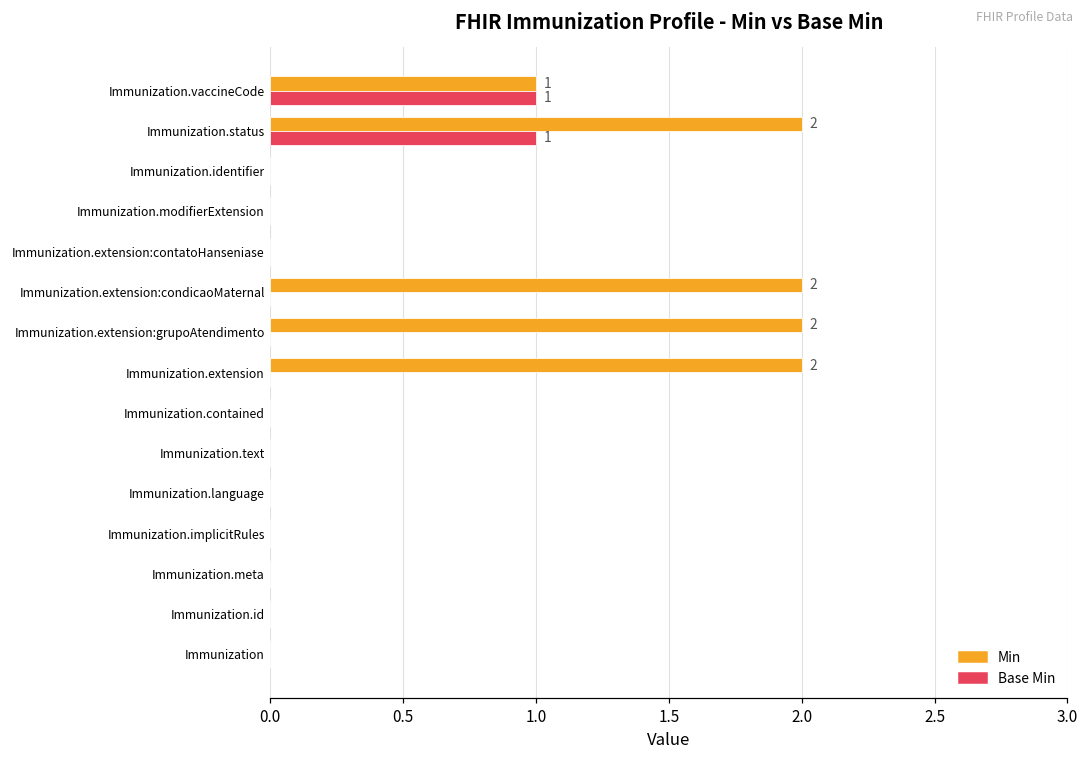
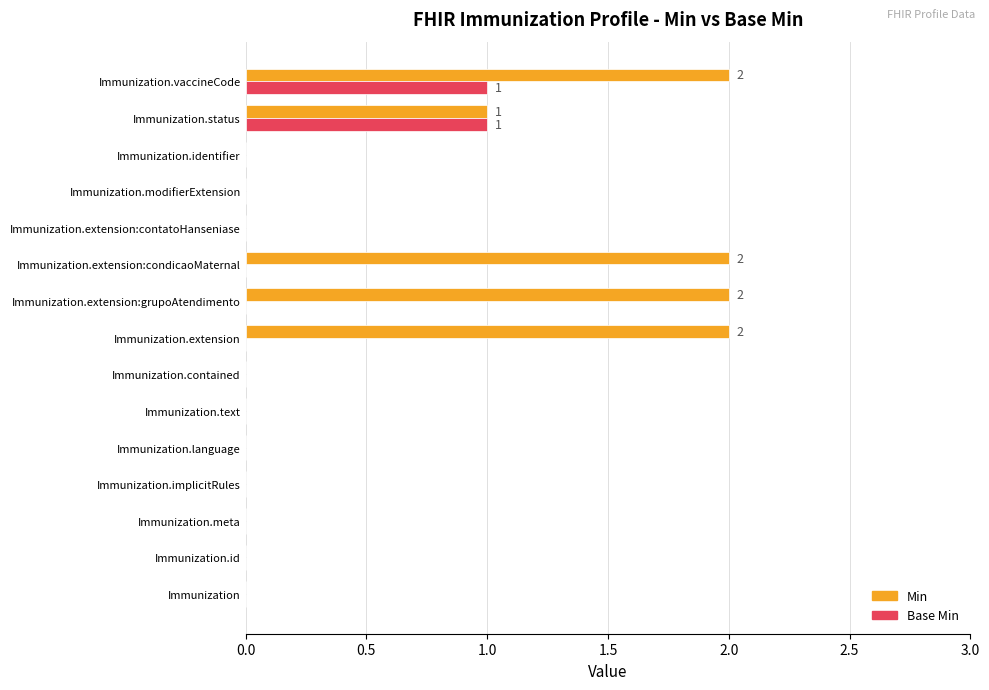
  {
    "Min": {
-     "Immunization.vaccineCode": 1,
-     "Immunization.status": 2,
+     "Immunization.vaccineCode": 2,
+     "Immunization.status": 1,
      "Immunization.extension:condicaoMaternal": 2,
      "Immunization.extension:grupoAtendimento": 2,
      "Immunization.extension": 2
    },
    "Base Min": {
      "Immunization.vaccineCode": 1,
      "Immunization.status": 1
    }
  }
